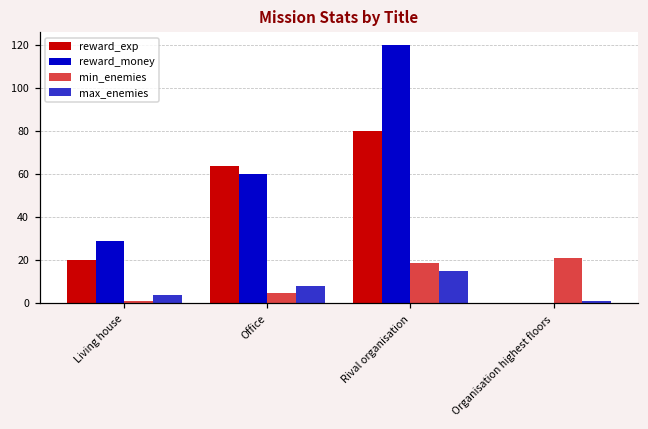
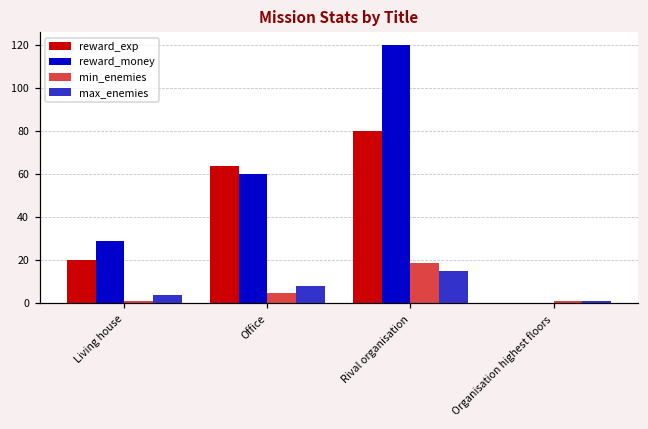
  {
    "reward_exp": {
      "Living house": 20,
      "Office": 64,
      "Rival organisation": 80,
      "Organisation highest floors": 0
    },
    "reward_money": {
      "Living house": 29,
      "Office": 60,
      "Rival organisation": 120,
      "Organisation highest floors": 0
    },
    "min_enemies": {
      "Office": 5,
      "Rival organisation": 19,
-     "Organisation highest floors": 21
+     "Organisation highest floors": 1
    },
    "max_enemies": {
      "Living house": 4,
      "Office": 8,
      "Rival organisation": 15
    }
  }
